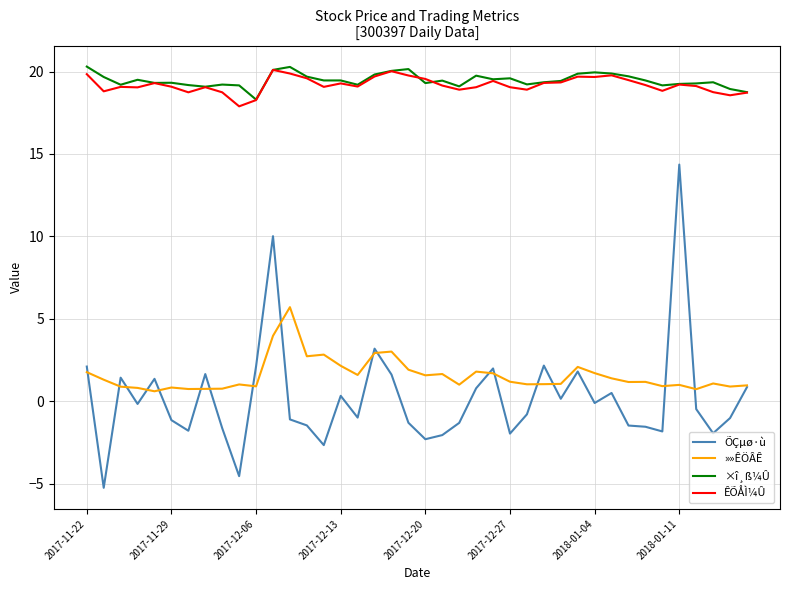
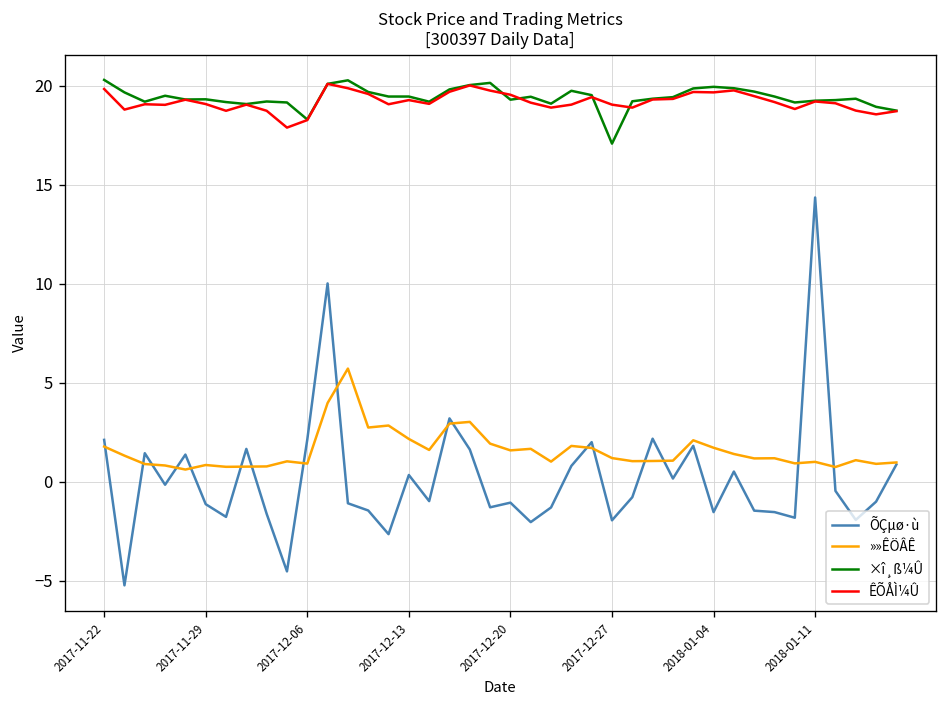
  {
    "ÕÇµø·ù": {
      "2017-11-22": 2.1,
      "2017-11-29": -1.1,
      "2017-12-06": 2.1,
      "2017-12-13": 0.3,
-     "2017-12-20": -2.3,
+     "2017-12-20": -1.1,
      "2017-12-27": -2.0,
-     "2018-01-04": -0.1,
+     "2018-01-04": -1.5,
      "2018-01-11": 14.4
    },
    "»»ÊÖÂÊ": {
      "2017-11-22": 1.8,
      "2017-11-29": 0.8,
      "2017-12-06": 0.9,
      "2017-12-13": 2.2,
      "2017-12-20": 1.6,
      "2017-12-27": 1.2,
      "2018-01-04": 1.7,
      "2018-01-11": 1.0
    },
    "×î¸ß¼Û": {
      "2017-11-22": 20.3,
      "2017-11-29": 19.3,
      "2017-12-13": 19.5,
      "2017-12-20": 19.3,
-     "2017-12-27": 19.6,
+     "2017-12-27": 17.1,
      "2018-01-04": 20.0
    },
    "ÊÕÅÌ¼Û": {
      "2017-11-22": 19.8,
      "2017-11-29": 19.1,
      "2017-12-13": 19.3,
      "2017-12-20": 19.6,
      "2017-12-27": 19.1,
      "2018-01-04": 19.7
    }
  }
